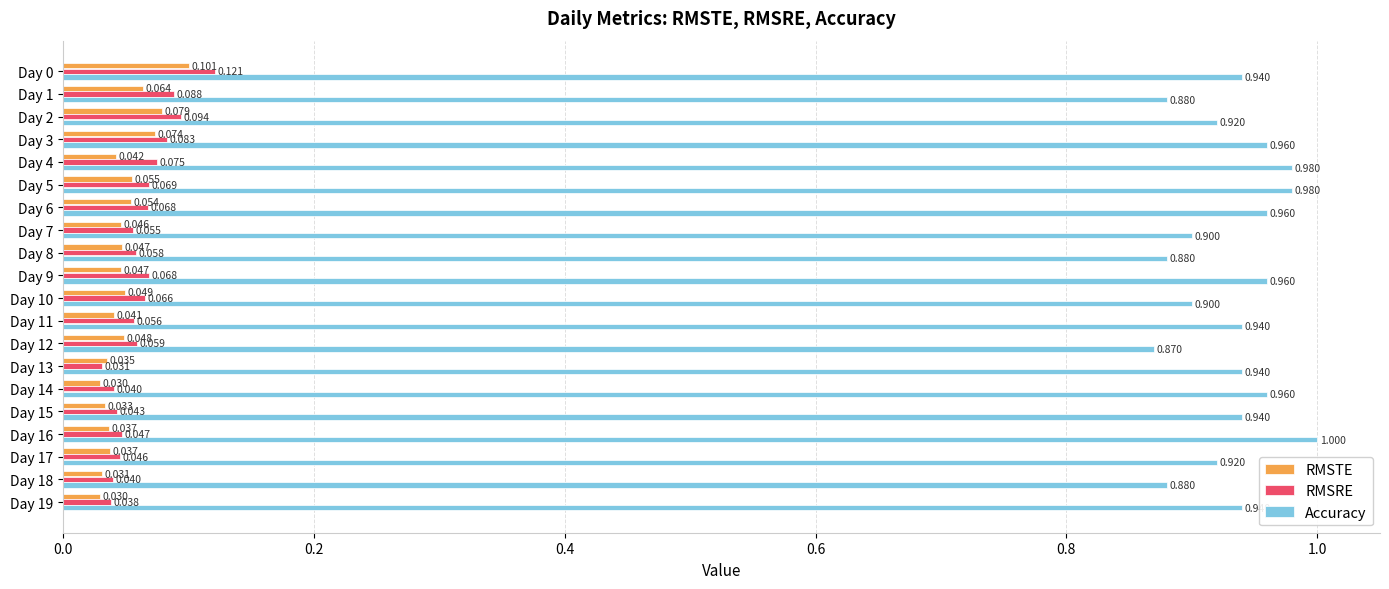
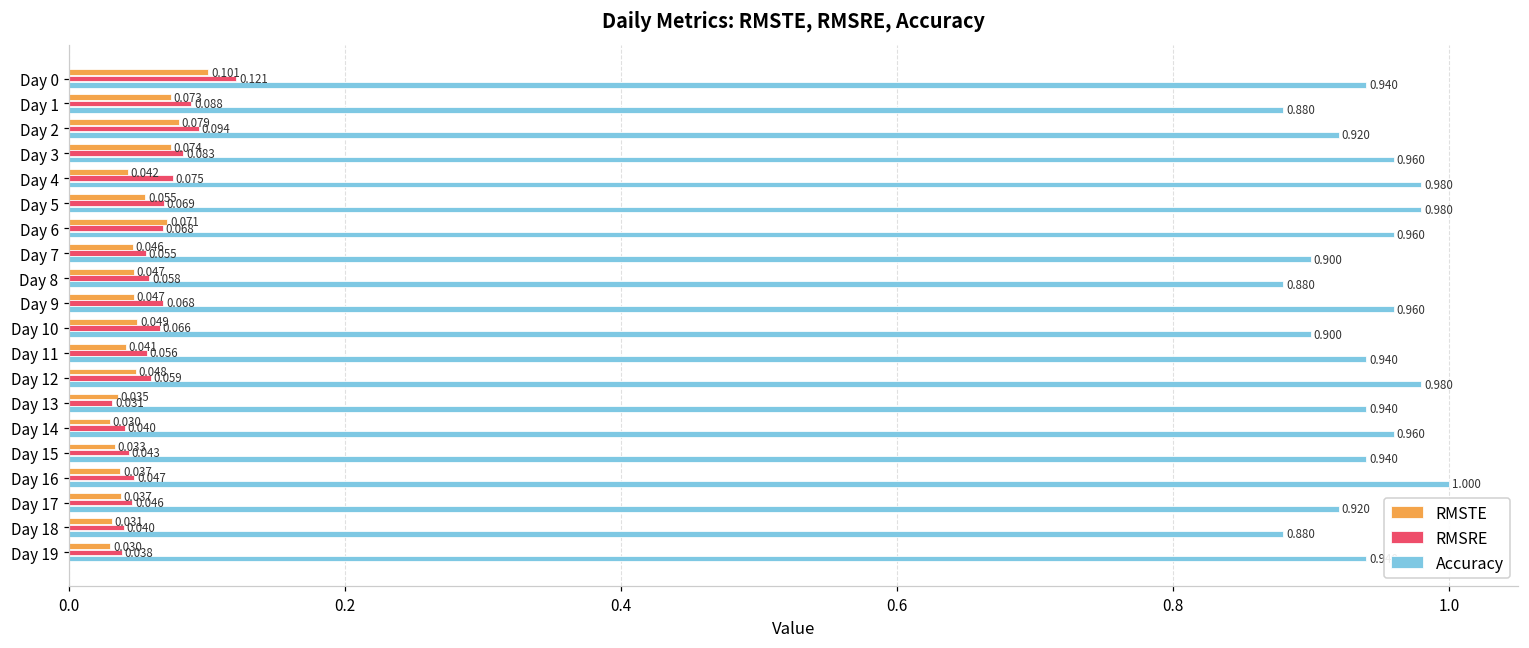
  {
    "RMSTE": {
      "Day 0": 0.101,
-     "Day 1": 0.064,
+     "Day 1": 0.073,
      "Day 2": 0.079,
      "Day 4": 0.042,
      "Day 5": 0.055,
-     "Day 6": 0.054,
+     "Day 6": 0.071,
      "Day 9": 0.047,
      "Day 10": 0.049,
      "Day 11": 0.041
    },
    "RMSRE": {
      "Day 0": 0.121,
      "Day 1": 0.088,
      "Day 2": 0.094,
      "Day 4": 0.075,
      "Day 5": 0.069,
      "Day 6": 0.068,
      "Day 9": 0.068,
      "Day 10": 0.066,
      "Day 11": 0.056
    },
    "Accuracy": {
      "Day 0": 0.940,
      "Day 1": 0.880,
      "Day 2": 0.920,
      "Day 3": 0.960,
      "Day 4": 0.980,
      "Day 5": 0.980,
      "Day 6": 0.960,
      "Day 7": 0.900,
      "Day 8": 0.880,
      "Day 9": 0.960,
      "Day 10": 0.900,
      "Day 11": 0.940,
-     "Day 12": 0.870,
+     "Day 12": 0.980,
      "Day 13": 0.940,
      "Day 14": 0.960,
      "Day 15": 0.940,
      "Day 16": 1.000,
      "Day 17": 0.920,
      "Day 18": 0.880
    }
  }
